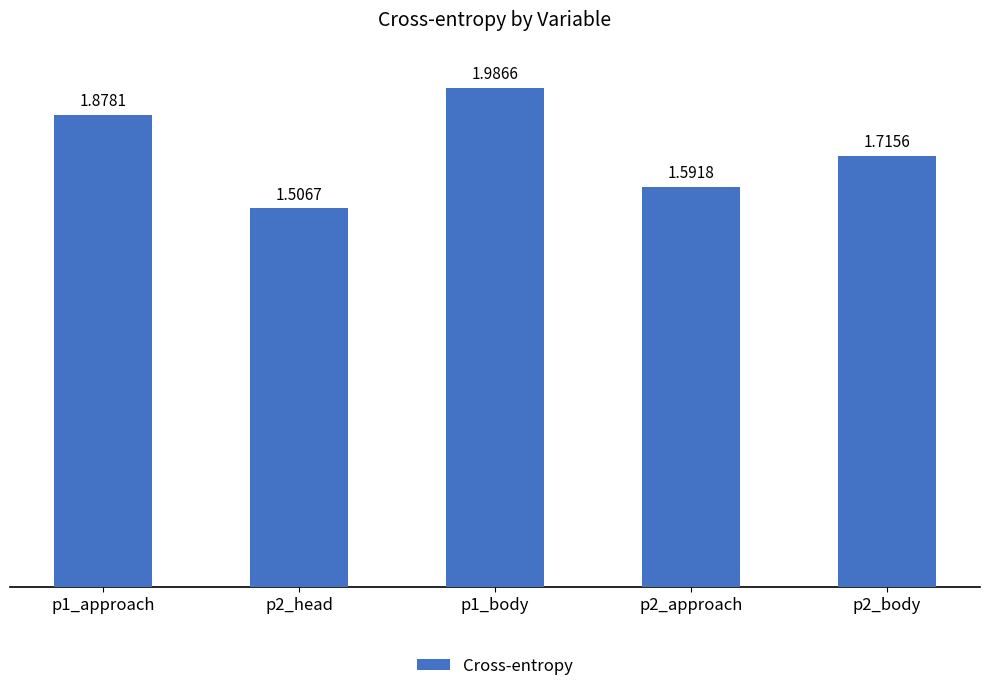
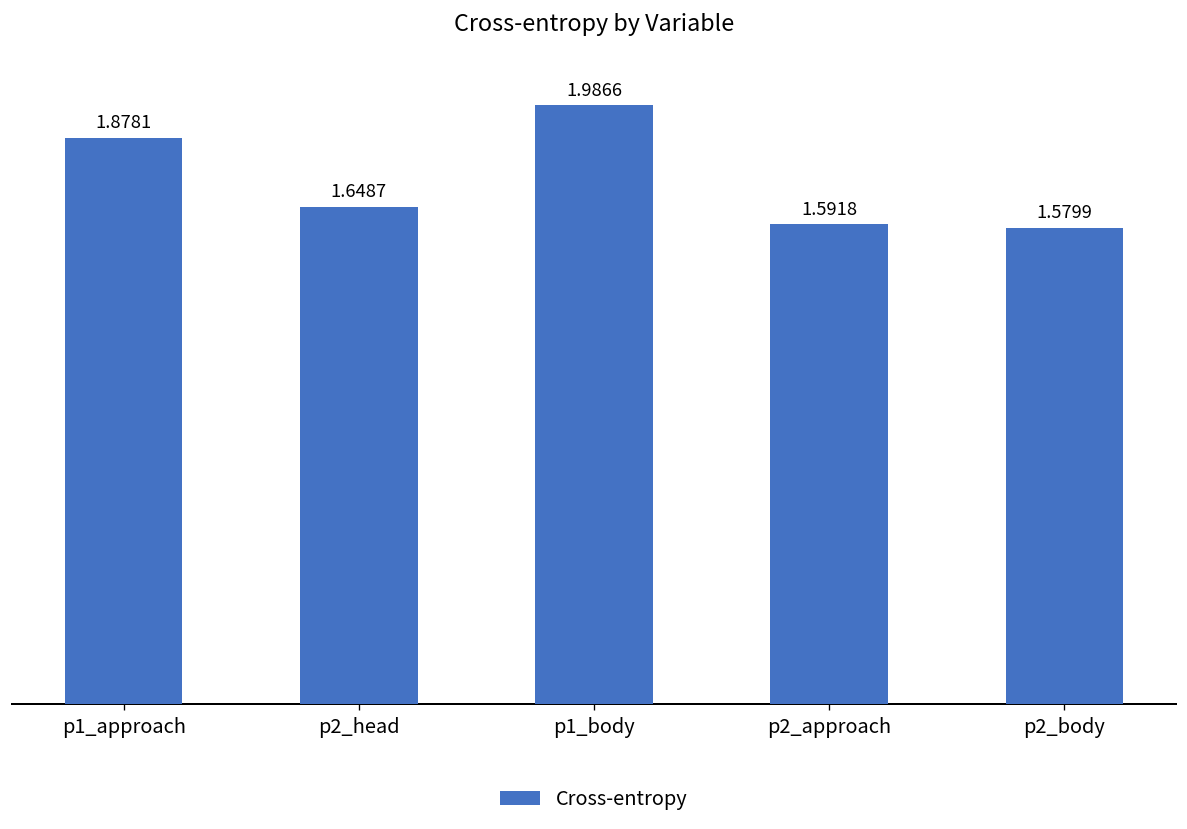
  {
    "p1_approach": 1.8781,
-   "p2_head": 1.5067,
+   "p2_head": 1.6487,
    "p1_body": 1.9866,
    "p2_approach": 1.5918,
-   "p2_body": 1.7156
+   "p2_body": 1.5799
  }
